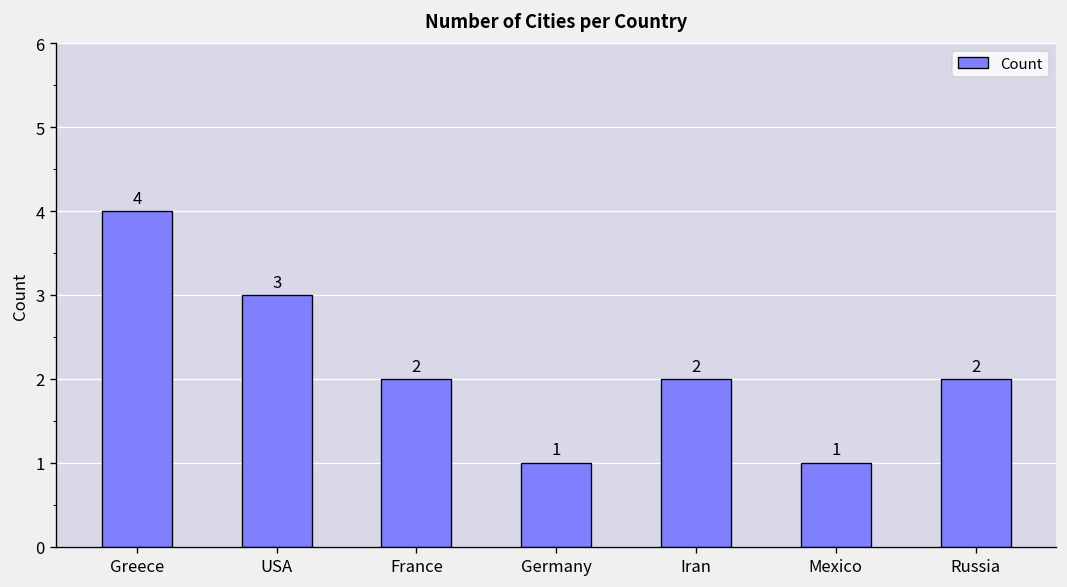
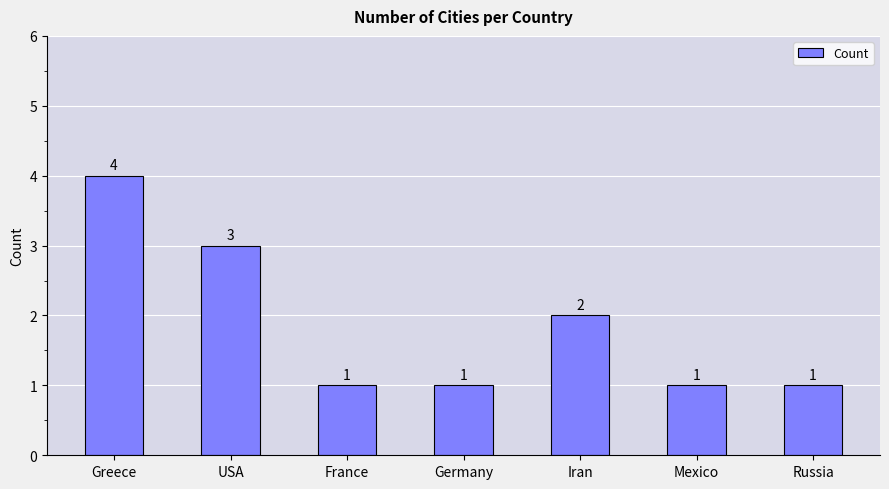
  {
    "Greece": 4,
    "USA": 3,
-   "France": 2,
+   "France": 1,
    "Germany": 1,
    "Iran": 2,
    "Mexico": 1,
-   "Russia": 2
+   "Russia": 1
  }
